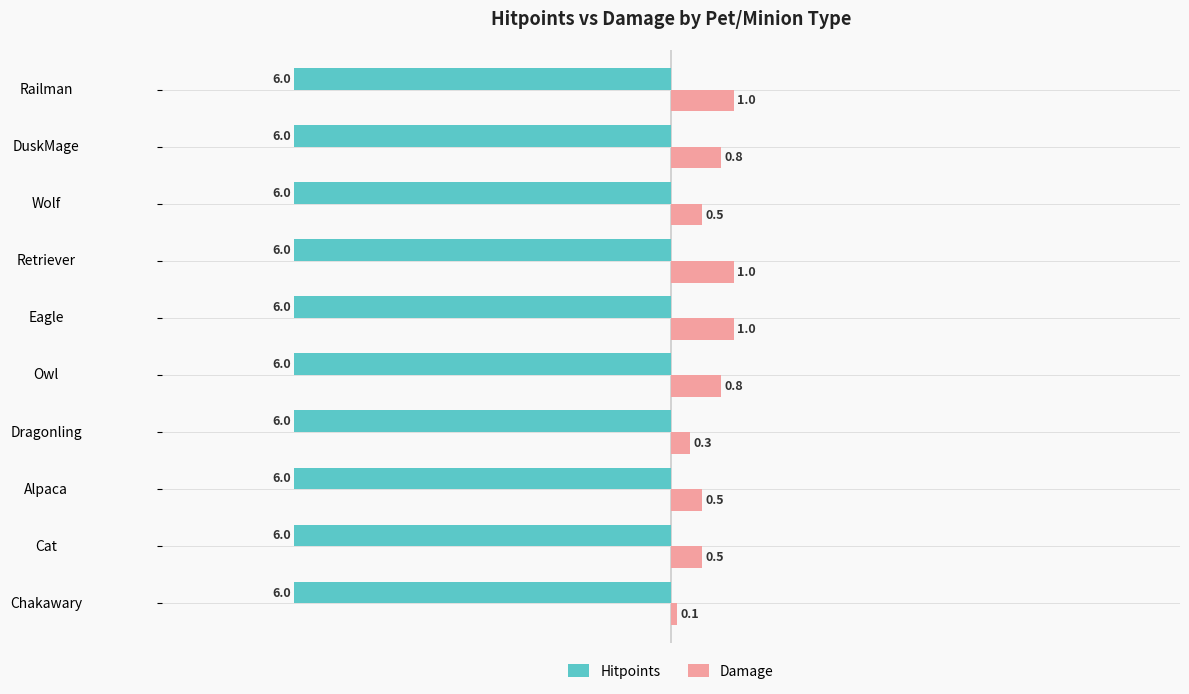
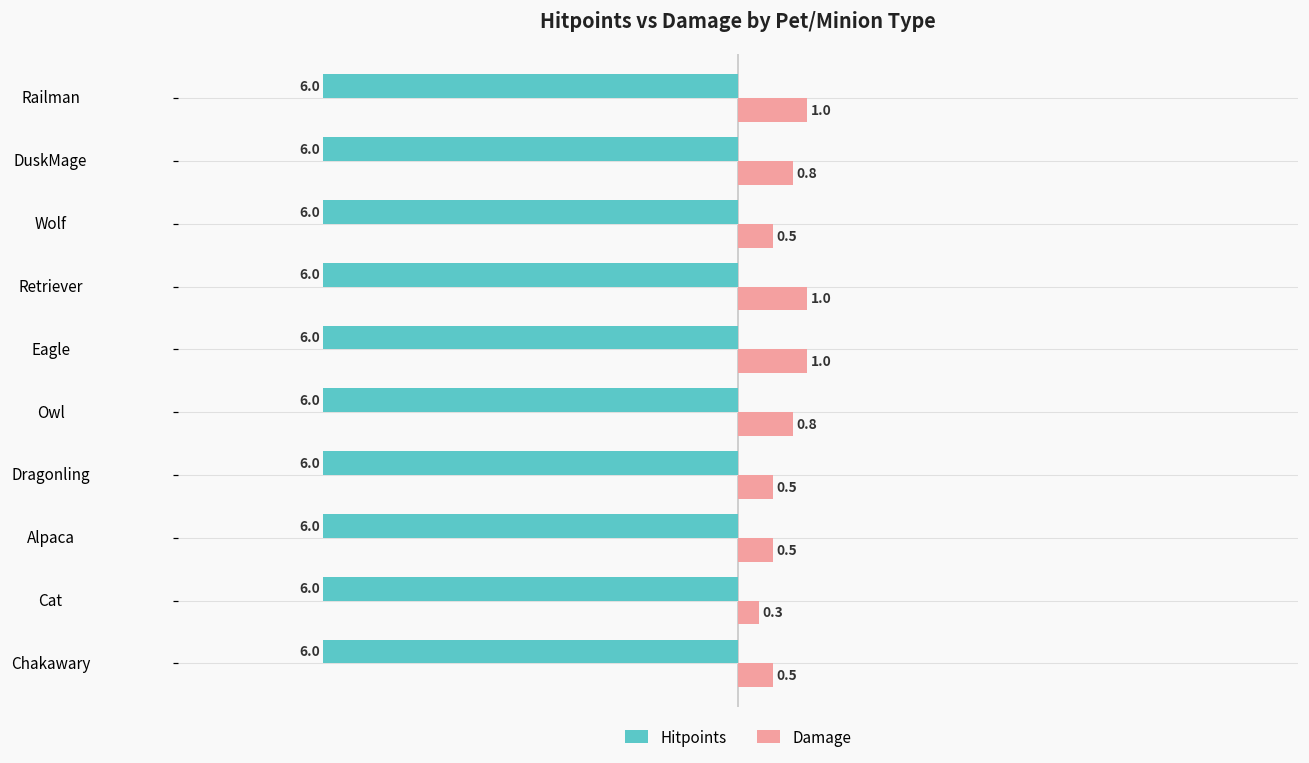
  {
    "Damage": {
      "Railman": 1.0,
      "DuskMage": 0.8,
      "Wolf": 0.5,
      "Retriever": 1.0,
      "Eagle": 1.0,
      "Owl": 0.8,
-     "Dragonling": 0.3,
+     "Dragonling": 0.5,
      "Alpaca": 0.5,
-     "Cat": 0.5,
-     "Chakawary": 0.1
+     "Cat": 0.3,
+     "Chakawary": 0.5
    }
  }
